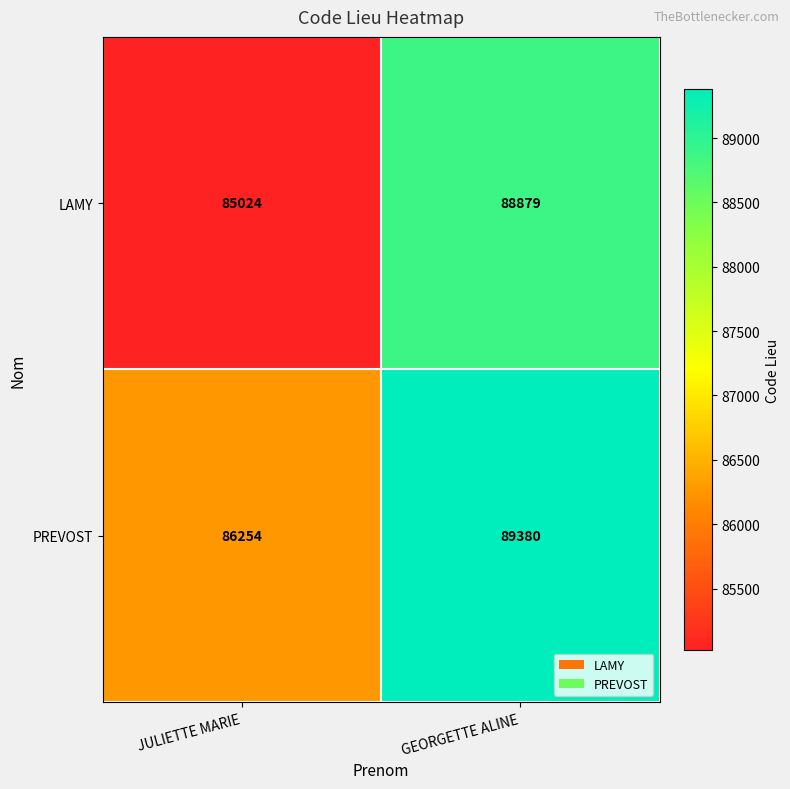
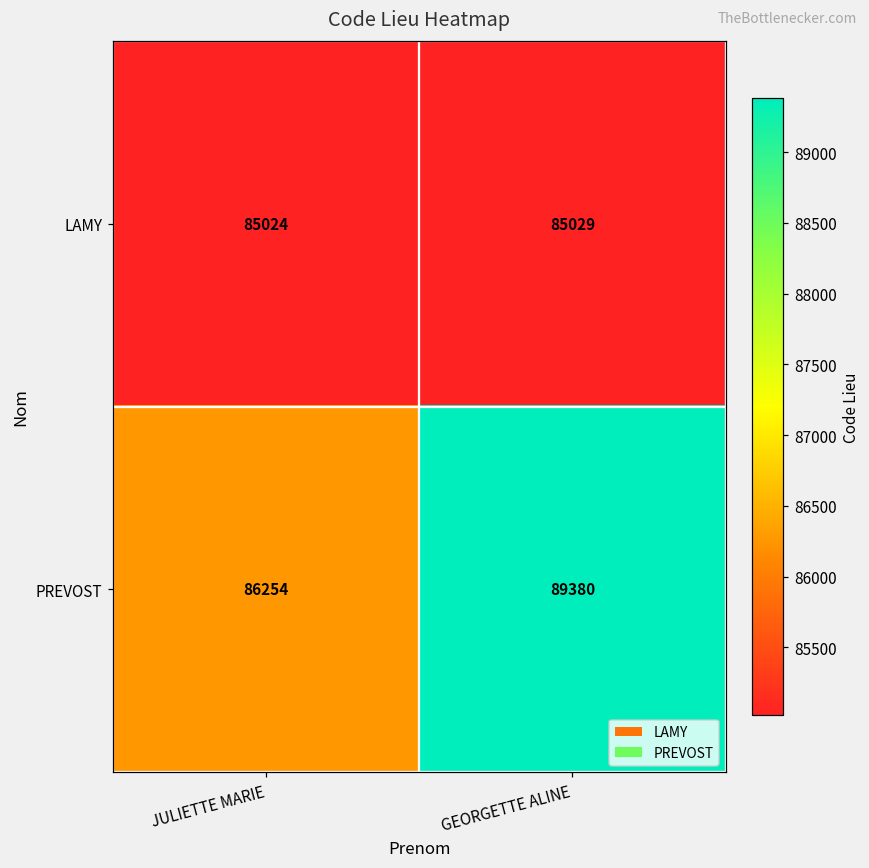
  {
    "LAMY": {
      "JULIETTE MARIE": 85024,
-     "GEORGETTE ALINE": 88879
+     "GEORGETTE ALINE": 85029
    },
    "PREVOST": {
      "JULIETTE MARIE": 86254,
      "GEORGETTE ALINE": 89380
    }
  }
